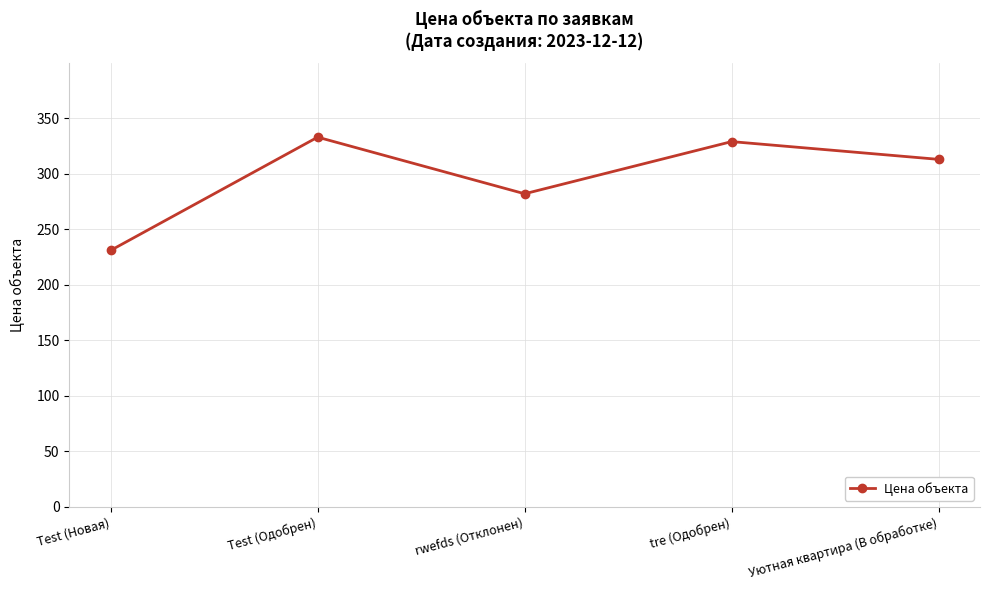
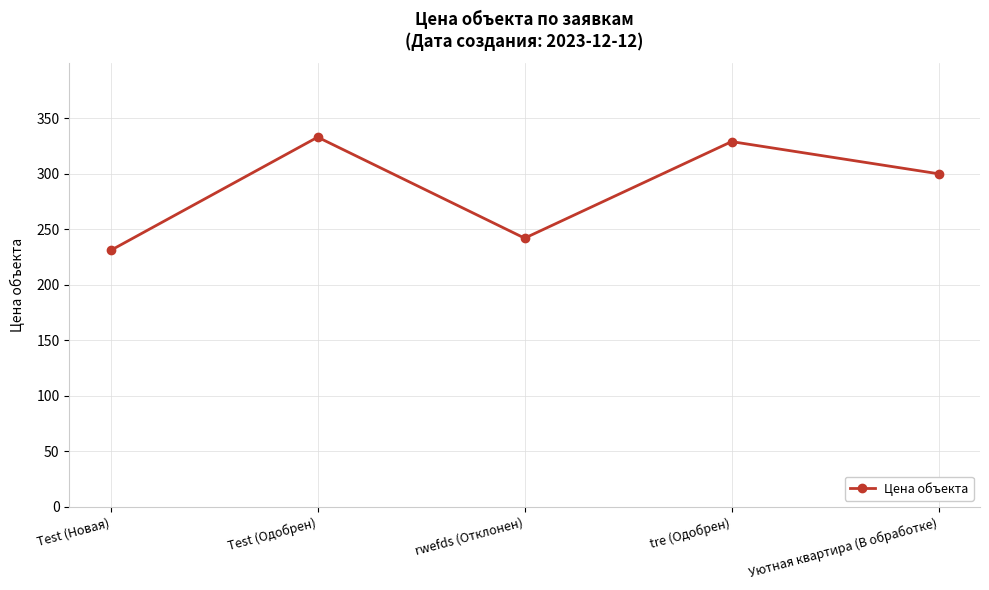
  {
    "Test (Новая)": 231,
    "Test (Одобрен)": 333,
-   "rwefds (Отклонен)": 282,
+   "rwefds (Отклонен)": 242,
    "tre (Одобрен)": 329,
-   "Уютная квартира (В обработке)": 313
+   "Уютная квартира (В обработке)": 300
  }
